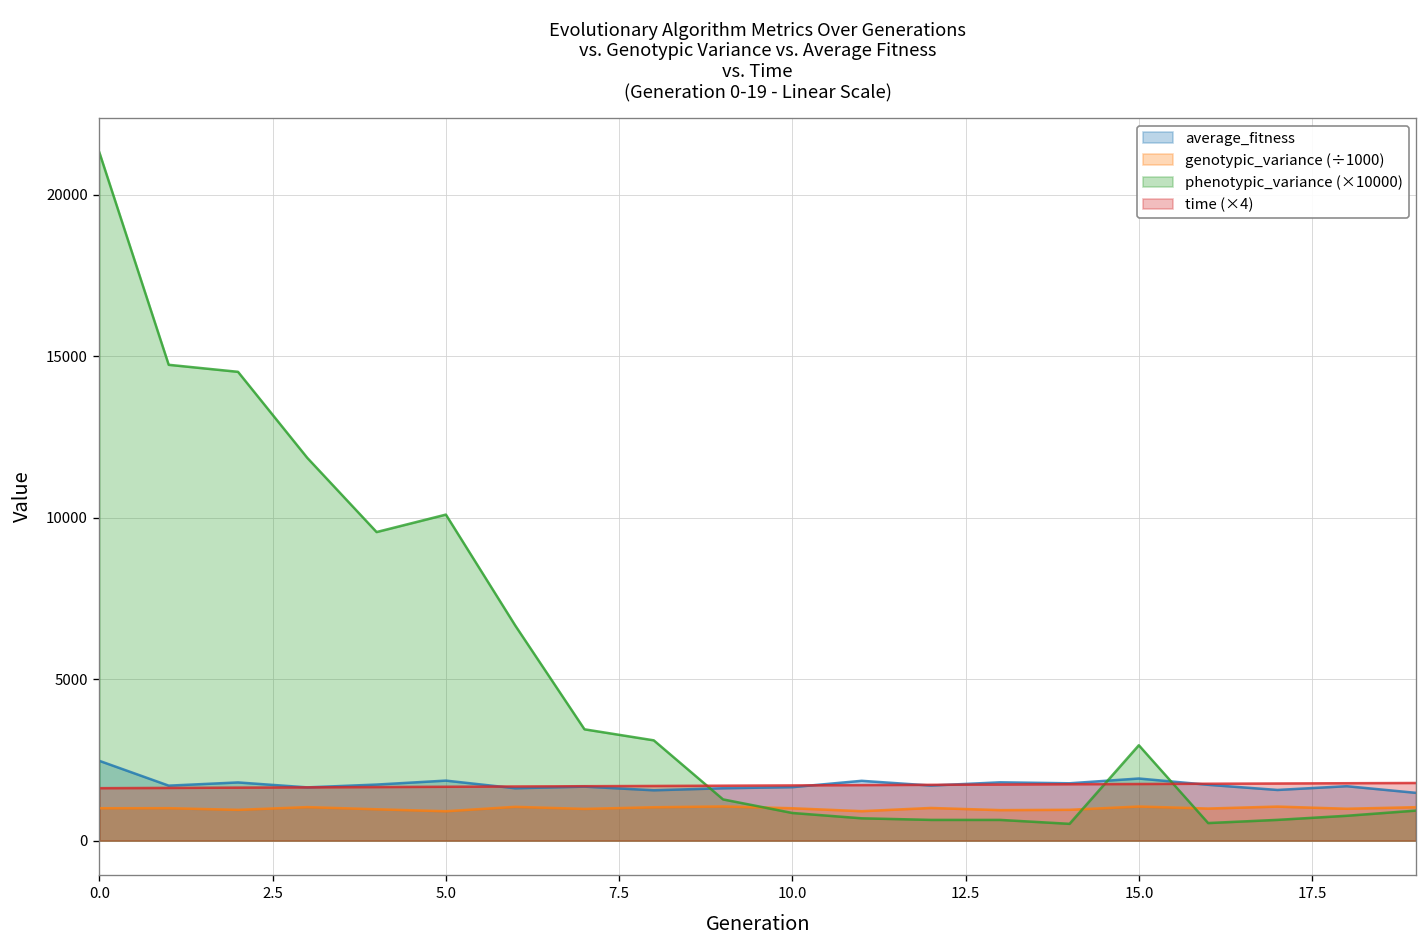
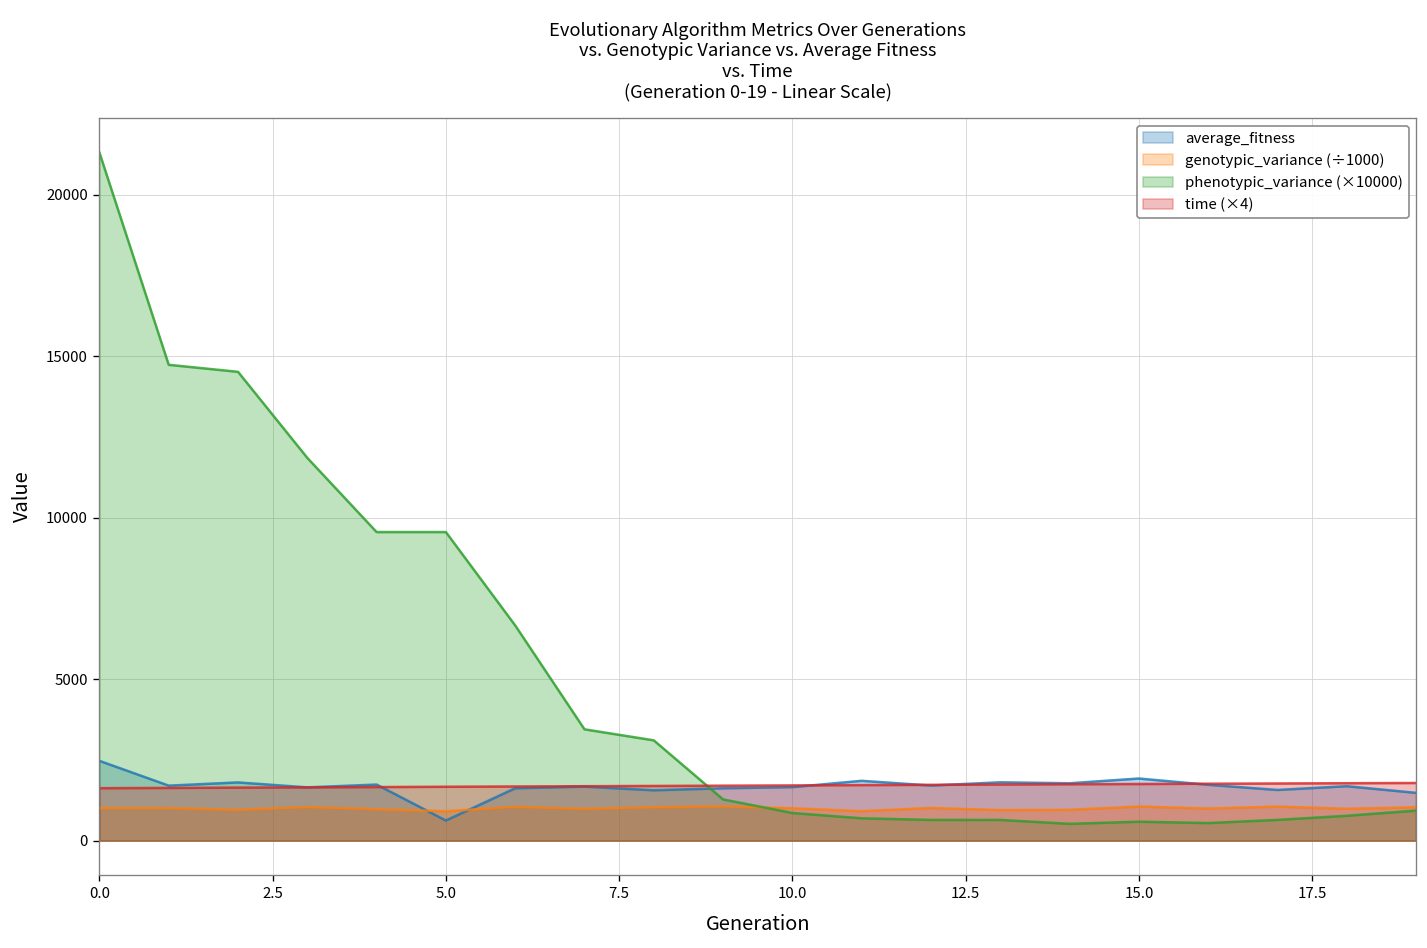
  {
    "average_fitness": {
      "0.0": 2500,
-     "5.0": 1900,
+     "5.0": 600,
      "15.0": 1900
    },
    "phenotypic_variance (×10000)": {
      "0.0": 21300,
-     "5.0": 10100,
+     "5.0": 9600,
      "10.0": 900,
-     "15.0": 3000
+     "15.0": 600
    }
  }
